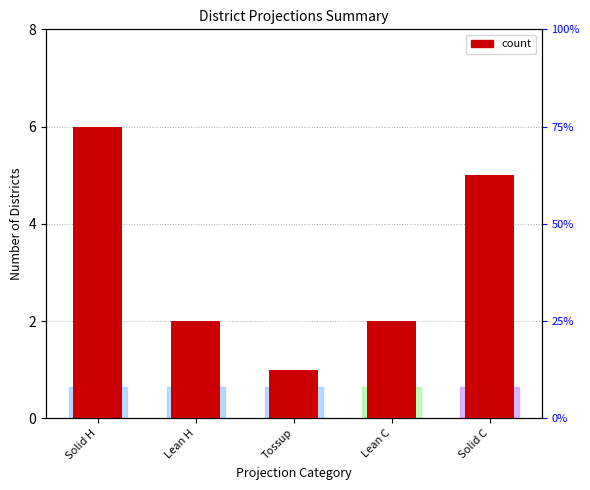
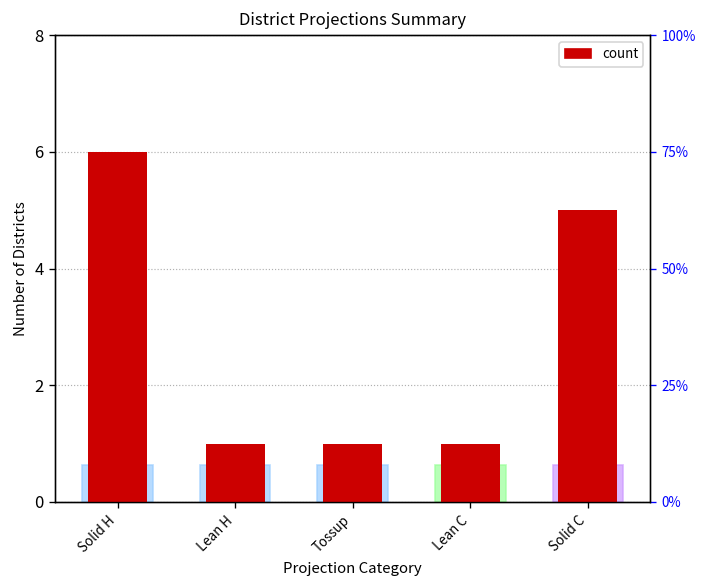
  {
    "Solid H": 6,
-   "Lean H": 2,
+   "Lean H": 1,
    "Tossup": 1,
-   "Lean C": 2,
+   "Lean C": 1,
    "Solid C": 5
  }
